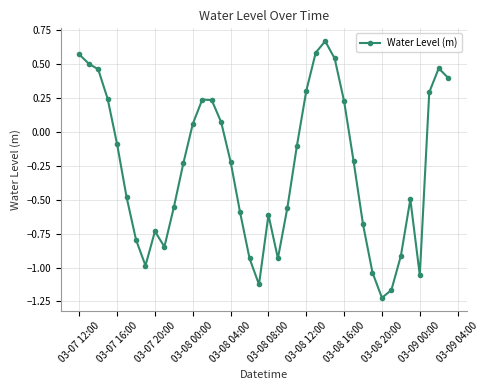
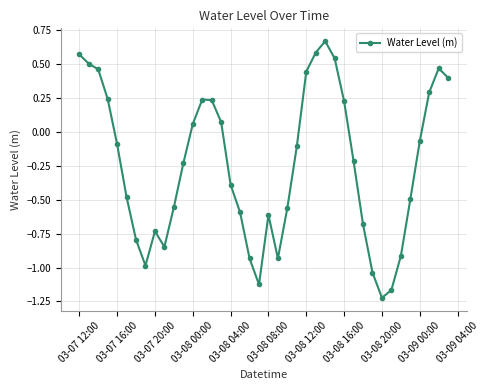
  {
    "03-07 12:00": 0.57,
    "03-07 16:00": -0.09,
    "03-07 20:00": -0.73,
    "03-08 00:00": 0.06,
-   "03-08 04:00": -0.22,
+   "03-08 04:00": -0.39,
    "03-08 08:00": -0.61,
-   "03-08 12:00": 0.30,
+   "03-08 12:00": 0.45,
    "03-08 16:00": 0.23,
    "03-08 20:00": -1.22,
-   "03-09 00:00": -1.06
+   "03-09 00:00": -0.07
  }
